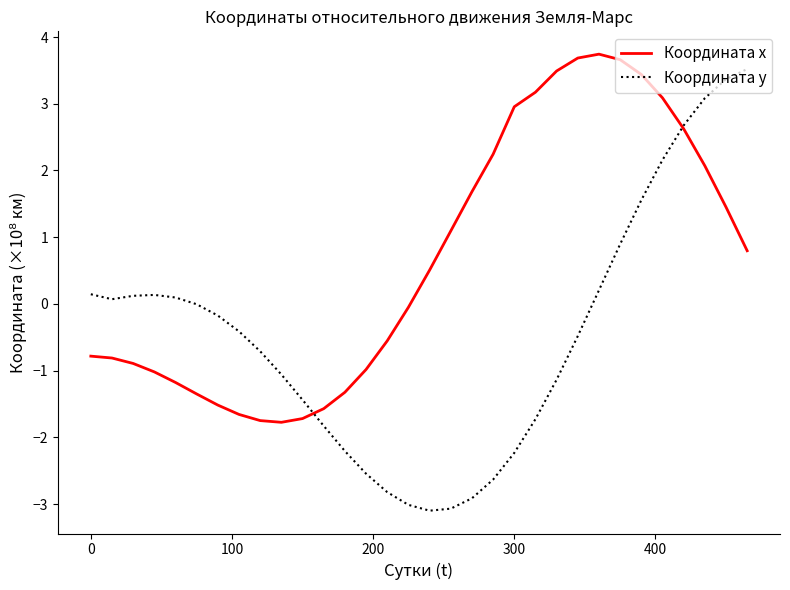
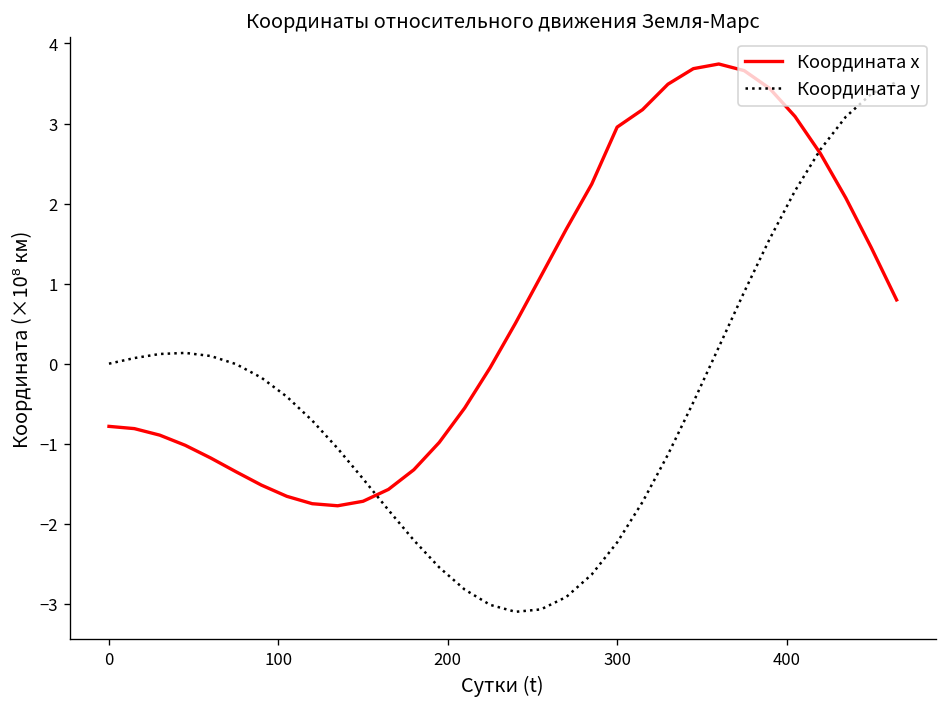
  {
    "Координата x": {
      "0": -0.8,
      "300": 3.0
    },
    "Координата y": {
-     "0": 0.1,
+     "0": 0.0,
      "300": -2.2
    }
  }
